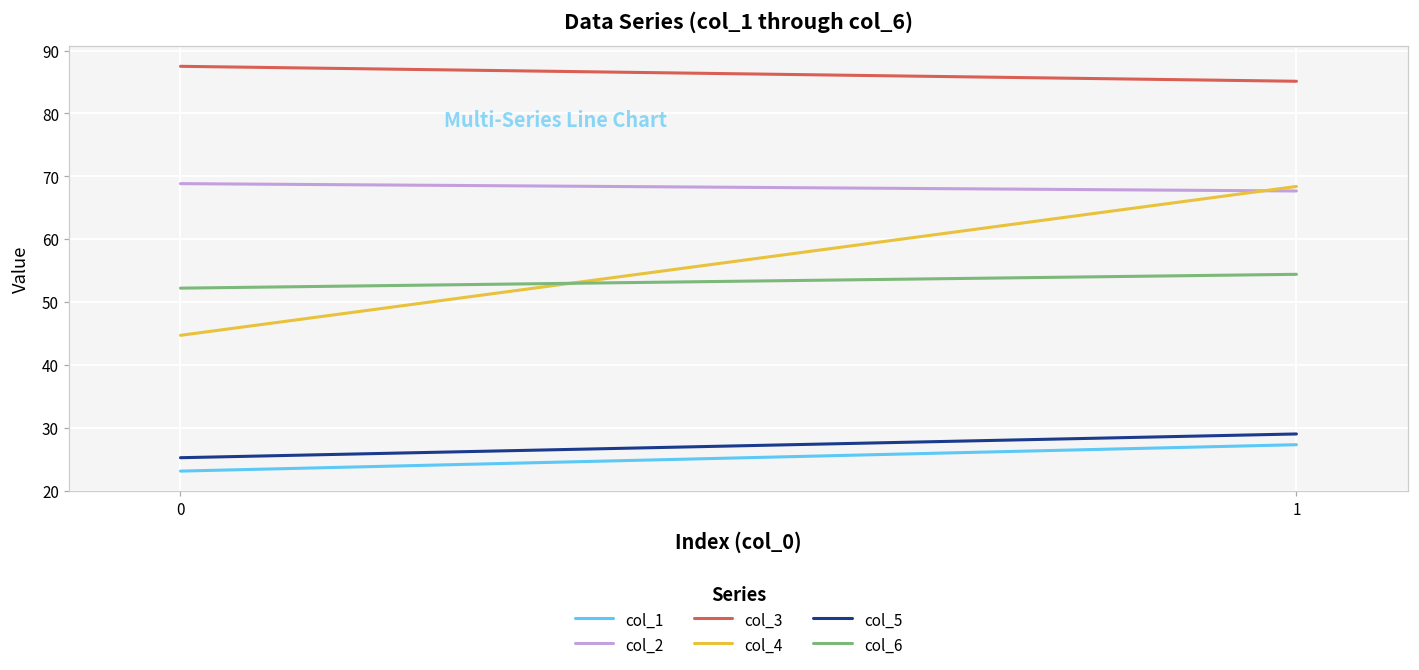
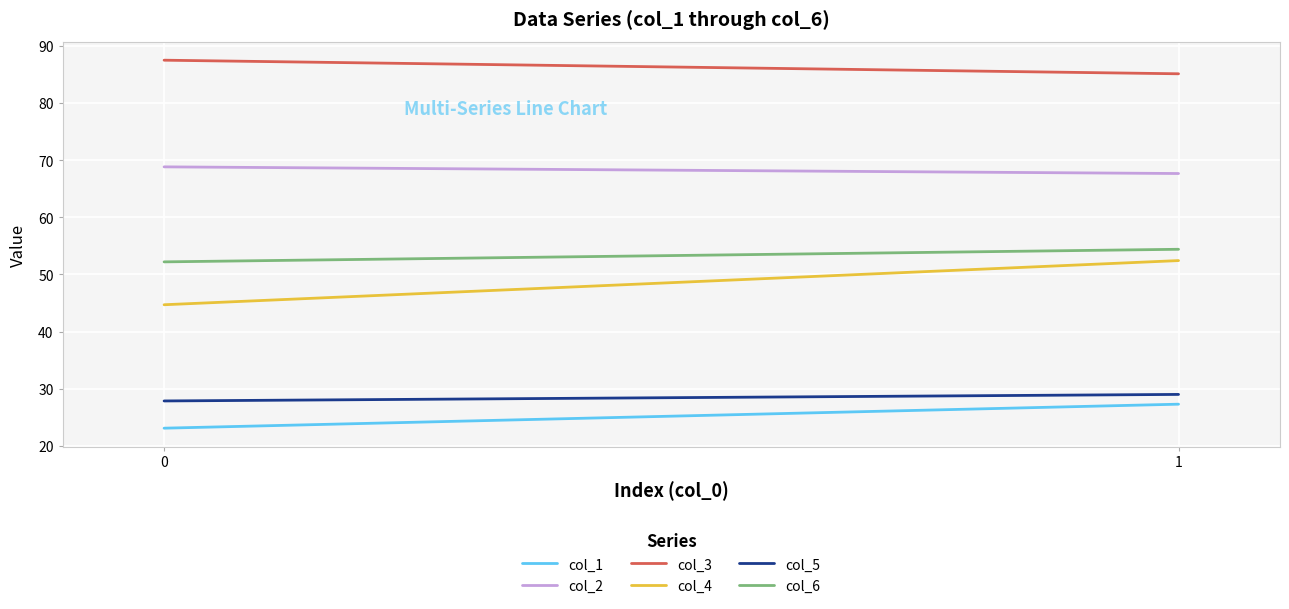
  {
    "col_1": {
      "0": 23,
      "1": 27
    },
    "col_2": {
      "0": 69,
      "1": 68
    },
    "col_3": {
      "0": 88,
      "1": 85
    },
    "col_4": {
      "0": 45,
-     "1": 68
+     "1": 52
    },
    "col_5": {
-     "0": 25,
+     "0": 28,
      "1": 29
    },
    "col_6": {
      "0": 52,
      "1": 54
    }
  }
